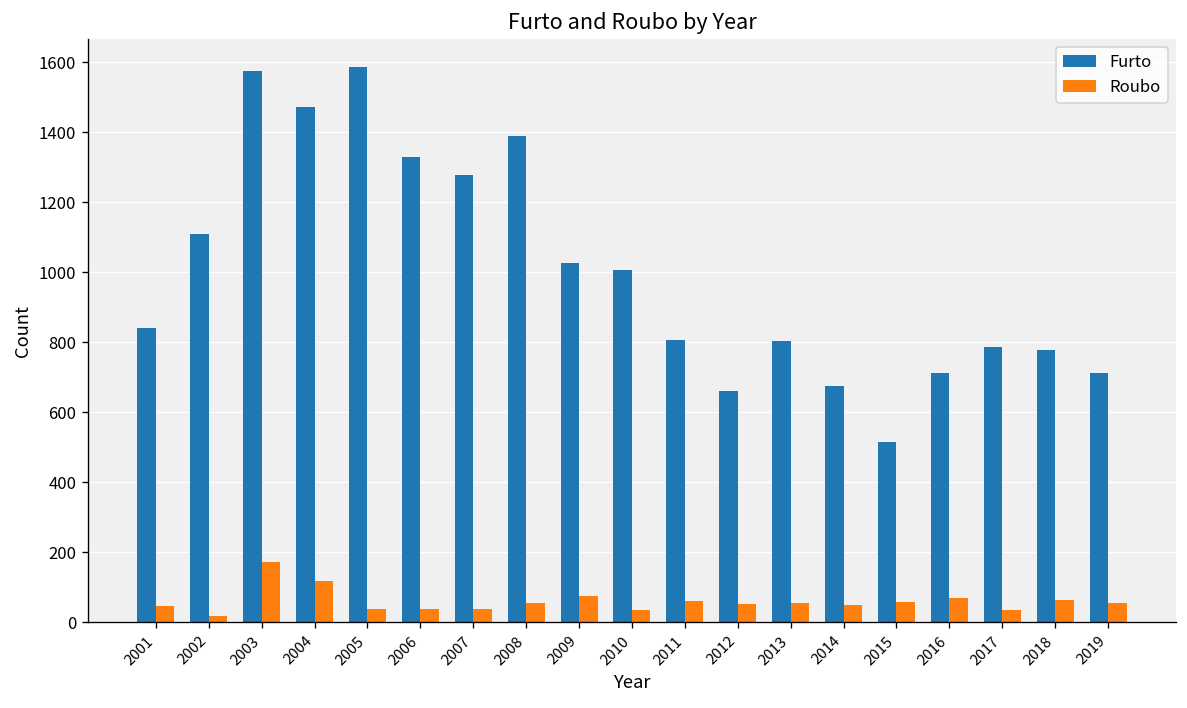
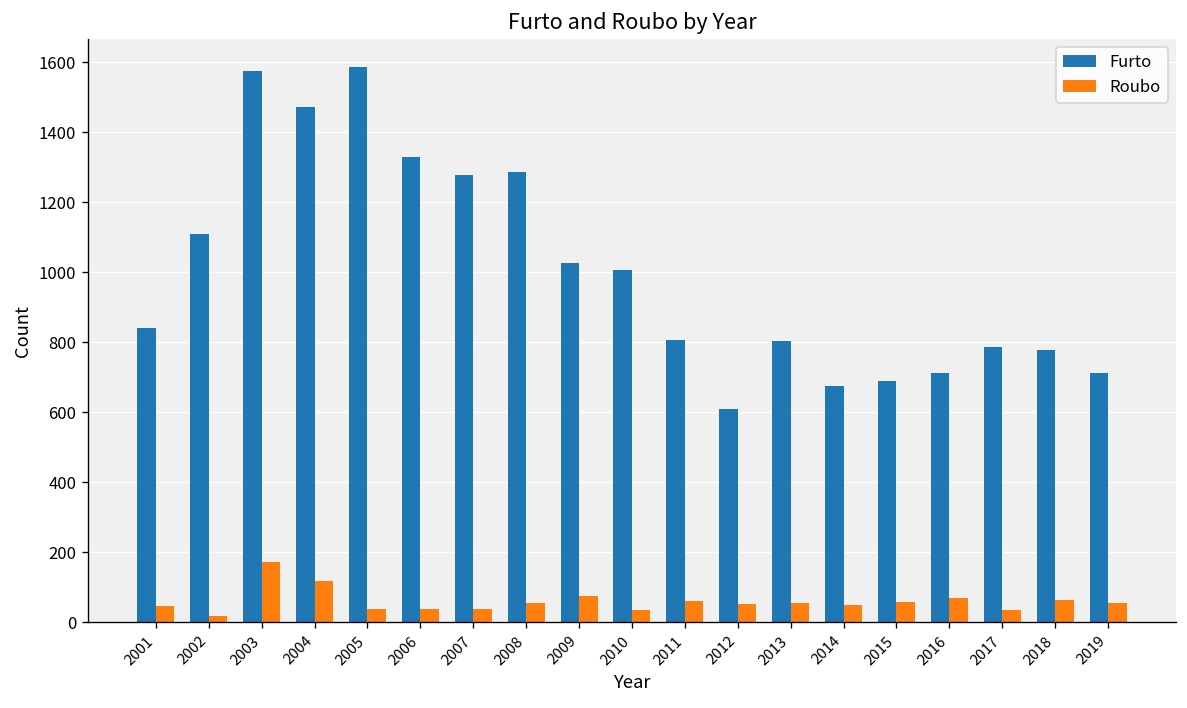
  {
    "Furto": {
      "2001": 840,
      "2002": 1110,
      "2003": 1570,
      "2004": 1470,
      "2005": 1590,
      "2006": 1330,
      "2007": 1280,
-     "2008": 1390,
+     "2008": 1290,
      "2009": 1030,
      "2010": 1010,
      "2011": 810,
-     "2012": 660,
+     "2012": 610,
      "2013": 800,
      "2014": 680,
-     "2015": 520,
+     "2015": 690,
      "2016": 710,
      "2017": 790,
      "2018": 780,
      "2019": 710
    },
    "Roubo": {
      "2001": 50,
      "2002": 20,
      "2003": 170,
      "2004": 120,
      "2005": 40,
      "2006": 40,
      "2007": 40,
      "2008": 60,
      "2009": 80,
      "2010": 40,
      "2011": 60,
      "2012": 50,
      "2013": 60,
      "2014": 50,
      "2015": 60,
      "2016": 70,
      "2017": 40,
      "2018": 70,
      "2019": 60
    }
  }
